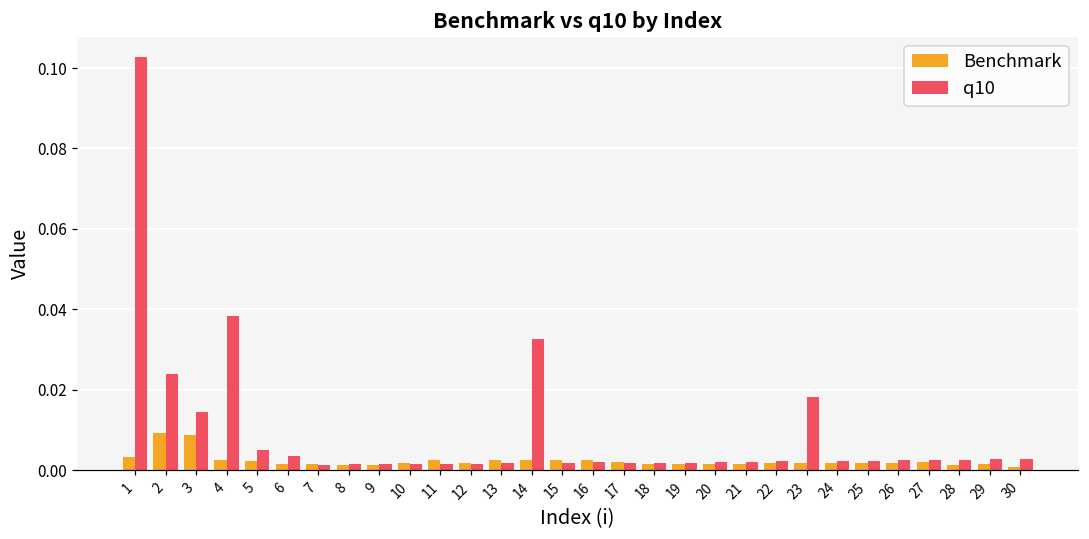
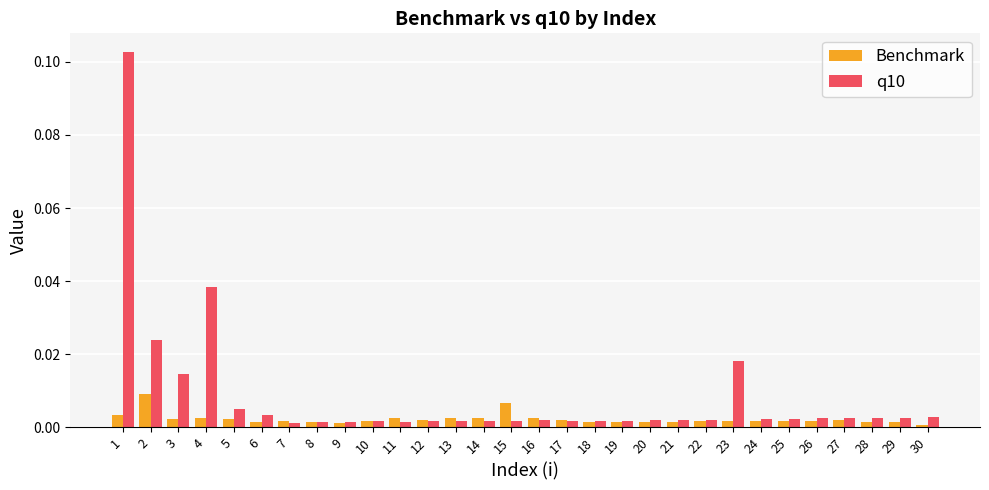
  {
    "Benchmark": {
      "1": 0.003,
      "2": 0.009,
-     "3": 0.009,
+     "3": 0.002,
      "4": 0.003,
      "5": 0.002,
      "6": 0.002,
      "7": 0.002,
      "8": 0.001,
      "9": 0.001,
      "10": 0.002,
      "11": 0.002,
      "12": 0.002,
      "13": 0.002,
      "14": 0.003,
-     "15": 0.002,
+     "15": 0.007,
      "16": 0.003,
      "17": 0.002,
      "18": 0.002,
      "19": 0.002,
      "20": 0.002,
      "21": 0.002,
      "22": 0.002,
      "23": 0.002,
      "24": 0.002,
      "25": 0.002,
      "26": 0.002,
      "27": 0.002,
      "28": 0.001,
      "29": 0.001,
      "30": 0.001
    },
    "q10": {
      "1": 0.103,
      "2": 0.024,
      "3": 0.015,
      "4": 0.038,
      "5": 0.005,
      "6": 0.003,
      "7": 0.001,
      "8": 0.001,
      "9": 0.002,
      "10": 0.002,
      "11": 0.002,
      "12": 0.002,
      "13": 0.002,
-     "14": 0.033,
+     "14": 0.002,
      "15": 0.002,
      "16": 0.002,
      "17": 0.002,
      "18": 0.002,
      "19": 0.002,
      "20": 0.002,
      "21": 0.002,
      "22": 0.002,
      "23": 0.018,
      "24": 0.002,
      "25": 0.002,
      "26": 0.003,
      "27": 0.002,
      "28": 0.003,
      "29": 0.003,
      "30": 0.003
    }
  }
